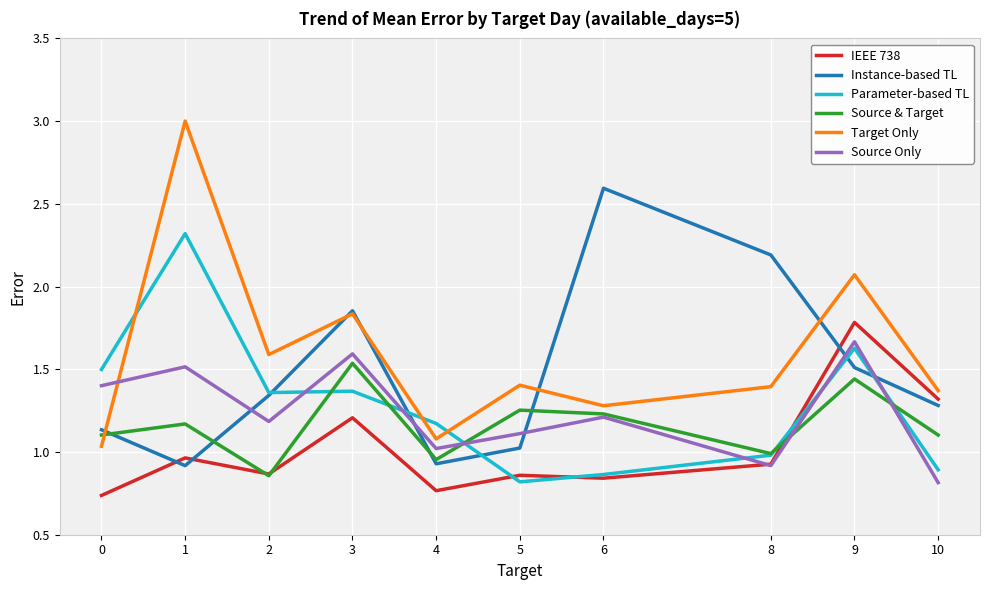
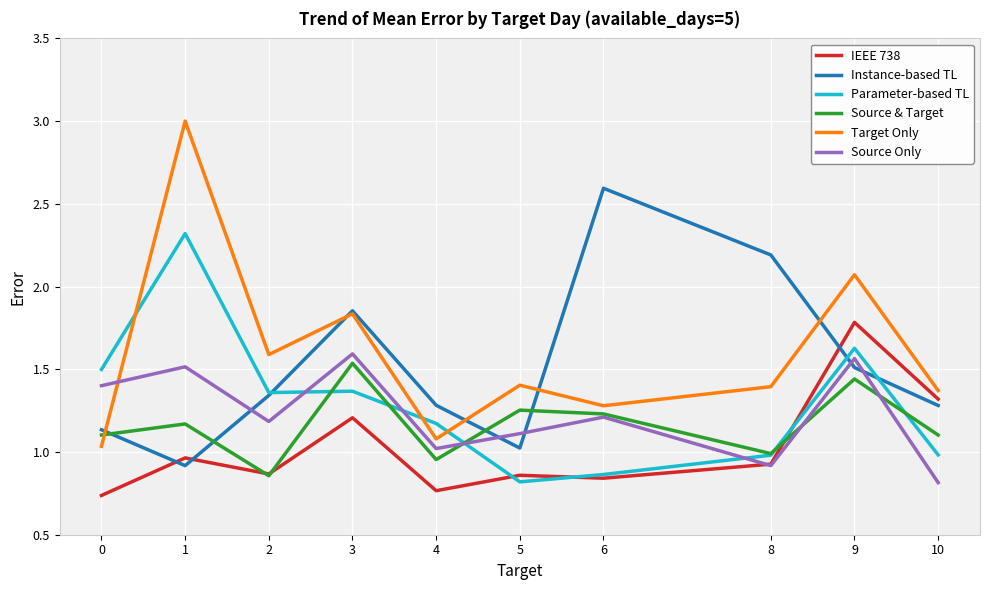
  {
    "IEEE 738": {
      "0": 0.74,
      "1": 0.96,
      "3": 1.21,
      "4": 0.77,
      "5": 0.86,
      "6": 0.84,
      "9": 1.78,
      "10": 1.32
    },
    "Instance-based TL": {
      "0": 1.13,
      "1": 0.92,
      "2": 1.34,
      "3": 1.85,
-     "4": 0.93,
+     "4": 1.28,
      "5": 1.02,
      "6": 2.59,
      "8": 2.19,
      "9": 1.51,
      "10": 1.28
    },
    "Parameter-based TL": {
      "0": 1.50,
      "1": 2.32,
      "2": 1.36,
      "3": 1.37,
      "4": 1.17,
      "5": 0.82,
      "6": 0.86,
      "9": 1.63,
-     "10": 0.89
+     "10": 0.98
    },
    "Source & Target": {
      "0": 1.10,
      "1": 1.17,
      "3": 1.54,
      "4": 0.95,
      "5": 1.25,
      "6": 1.23,
      "9": 1.44,
      "10": 1.10
    },
    "Target Only": {
      "0": 1.03,
      "1": 3.00,
      "2": 1.59,
      "3": 1.84,
      "4": 1.08,
      "5": 1.40,
      "6": 1.28,
      "8": 1.40,
      "9": 2.07,
      "10": 1.37
    },
    "Source Only": {
      "0": 1.40,
      "1": 1.51,
      "2": 1.18,
      "3": 1.59,
      "4": 1.02,
      "5": 1.11,
      "6": 1.21,
-     "9": 1.67,
+     "9": 1.57,
      "10": 0.81
    }
  }
